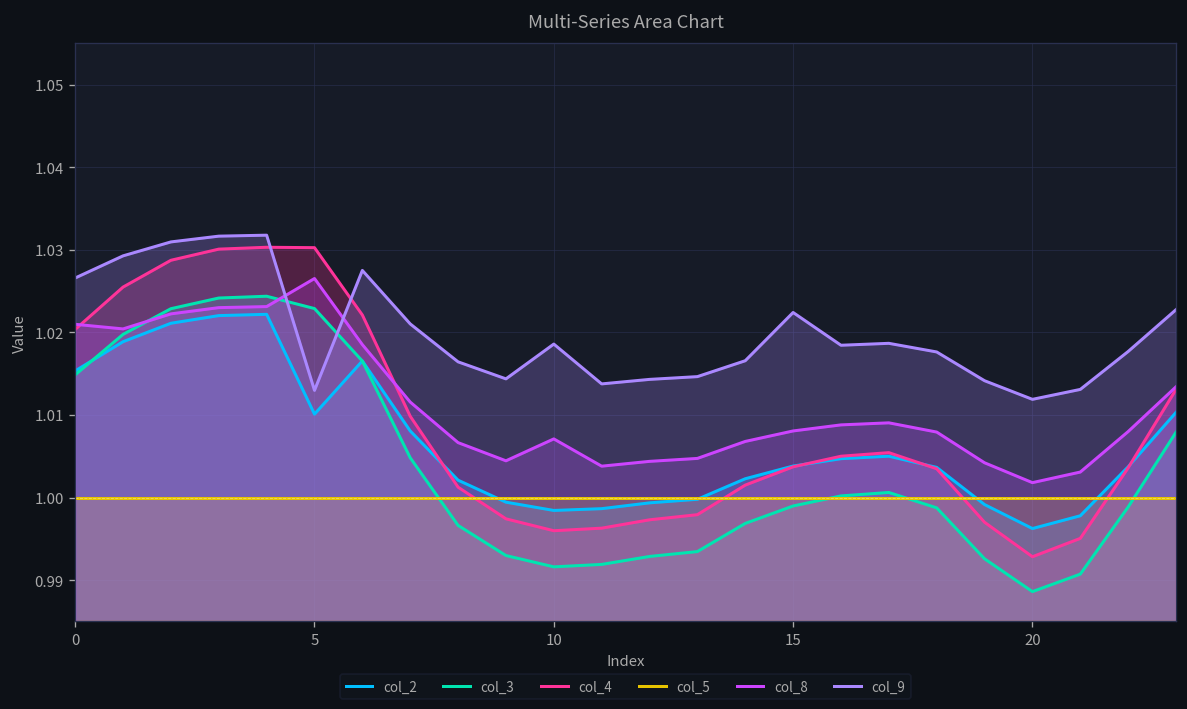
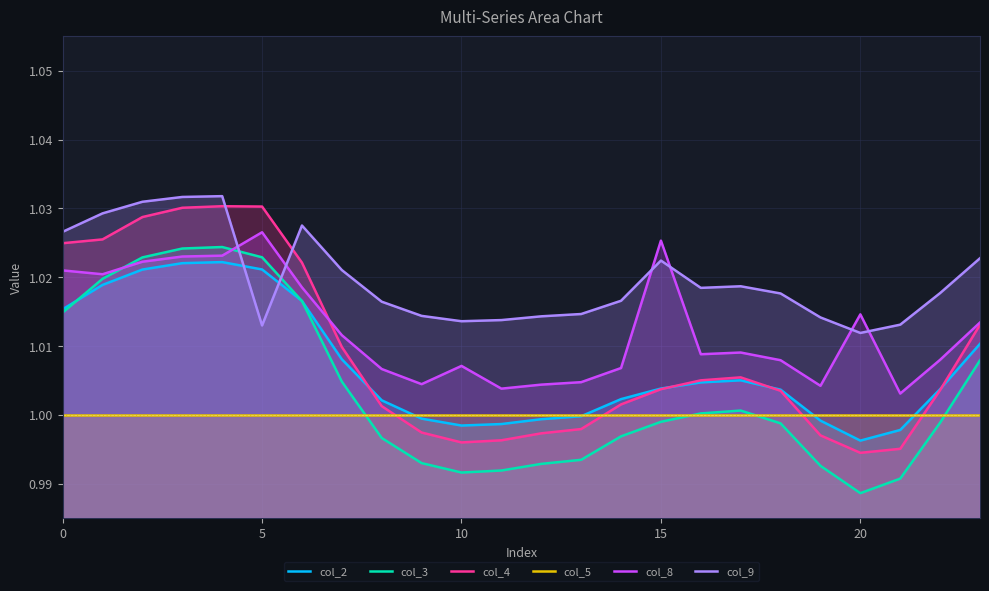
  {
    "col_2": {
      "0": 1.015,
-     "5": 1.010,
+     "5": 1.021,
      "10": 0.998,
      "20": 0.996
    },
    "col_3": {
      "0": 1.015,
      "5": 1.023,
      "10": 0.992,
      "15": 0.999,
      "20": 0.989
    },
    "col_4": {
-     "0": 1.020,
+     "0": 1.025,
      "5": 1.030,
      "10": 0.996,
-     "20": 0.993
+     "20": 0.994
    },
    "col_5": {
      "0": 1.000,
      "5": 1.000,
      "10": 1.000,
      "15": 1.000,
      "20": 1.000
    },
    "col_8": {
      "0": 1.021,
      "5": 1.027,
      "10": 1.007,
-     "15": 1.008,
-     "20": 1.002
+     "15": 1.025,
+     "20": 1.015
    },
    "col_9": {
      "0": 1.027,
      "5": 1.013,
-     "10": 1.019,
+     "10": 1.014,
      "15": 1.022,
      "20": 1.012
    }
  }
